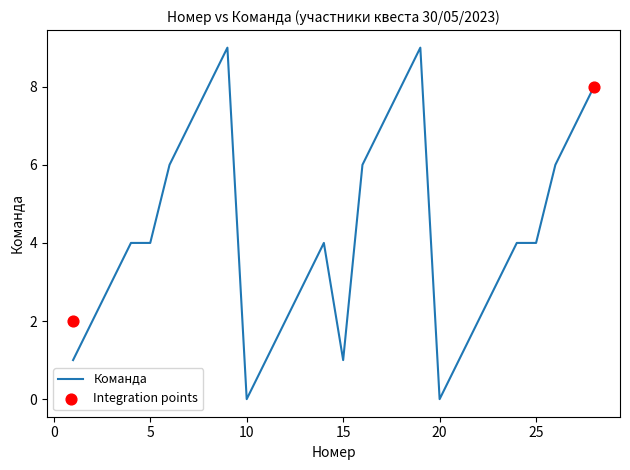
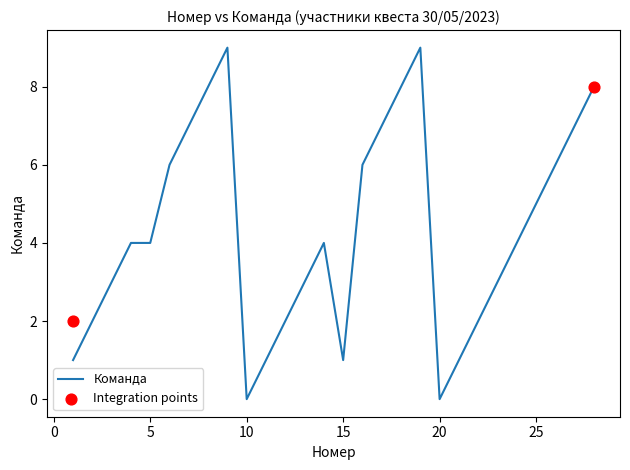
  {
    "Команда": {
      "5": 4,
      "10": 0,
      "15": 1,
      "20": 0,
-     "25": 4
+     "25": 5
    }
  }
